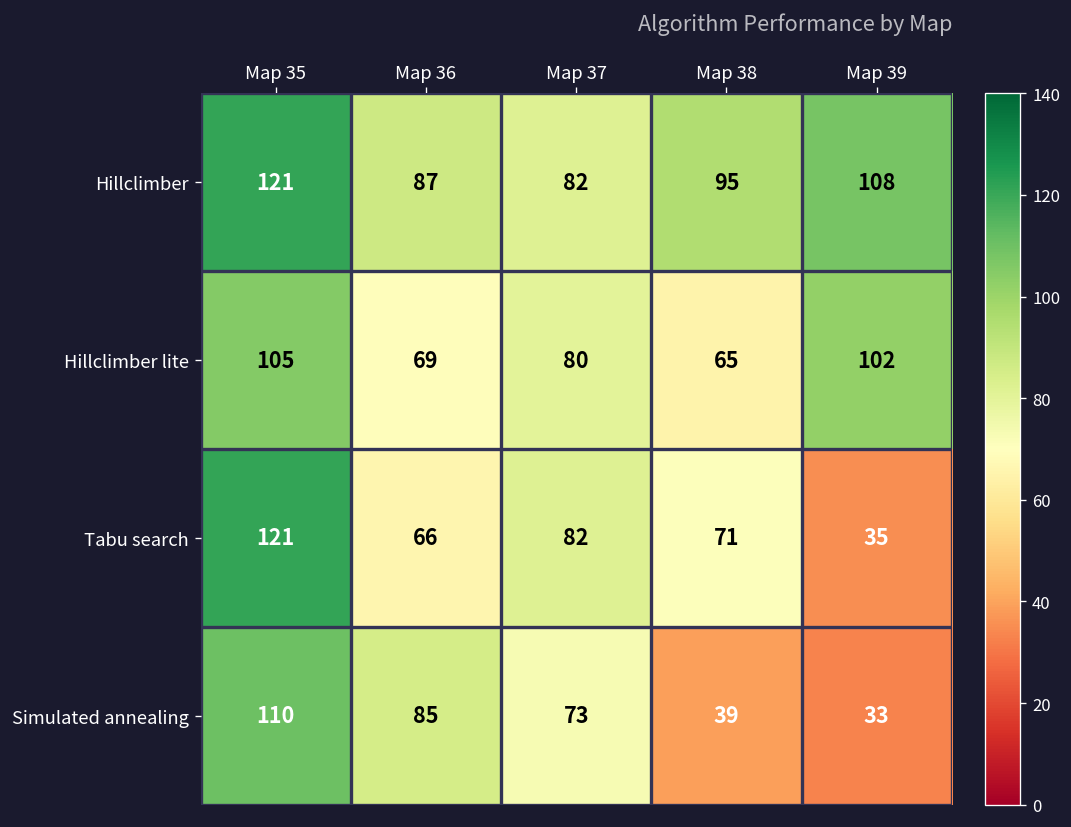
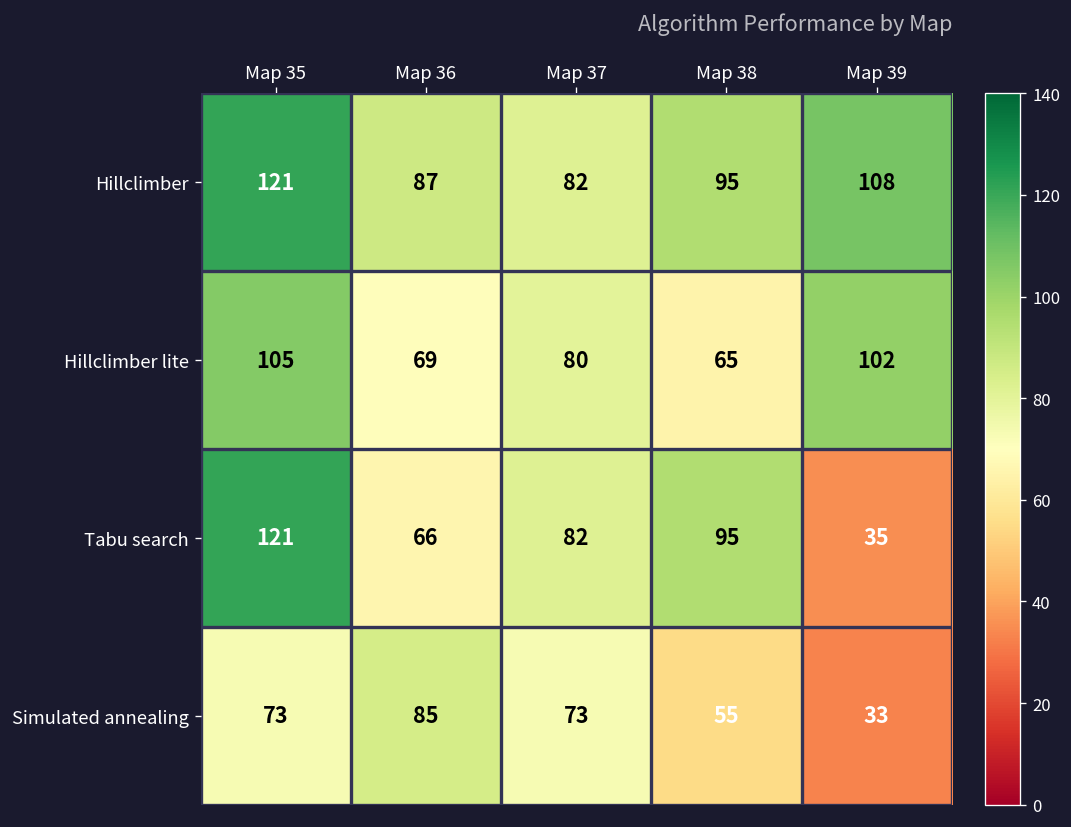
  {
    "Hillclimber": {
      "Map 35": 121,
      "Map 36": 87,
      "Map 37": 82,
      "Map 38": 95,
      "Map 39": 108
    },
    "Hillclimber lite": {
      "Map 35": 105,
      "Map 36": 69,
      "Map 37": 80,
      "Map 38": 65,
      "Map 39": 102
    },
    "Tabu search": {
      "Map 35": 121,
      "Map 36": 66,
      "Map 37": 82,
-     "Map 38": 71,
+     "Map 38": 95,
      "Map 39": 35
    },
    "Simulated annealing": {
-     "Map 35": 110,
+     "Map 35": 73,
      "Map 36": 85,
      "Map 37": 73,
-     "Map 38": 39,
+     "Map 38": 55,
      "Map 39": 33
    }
  }
